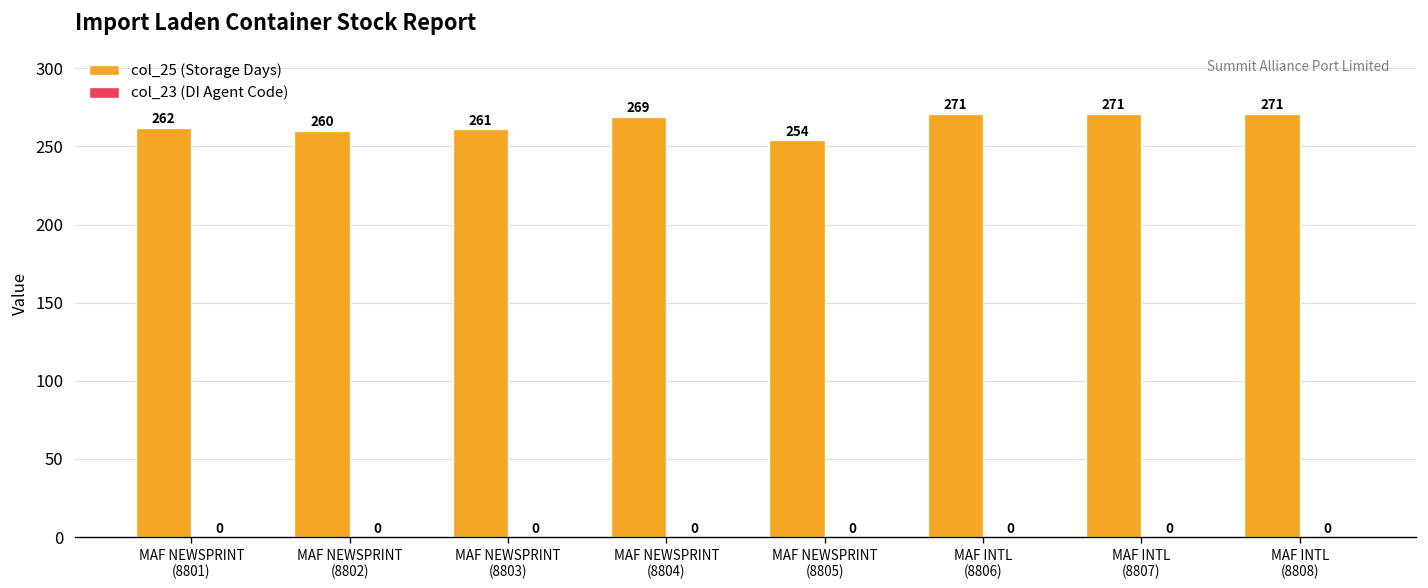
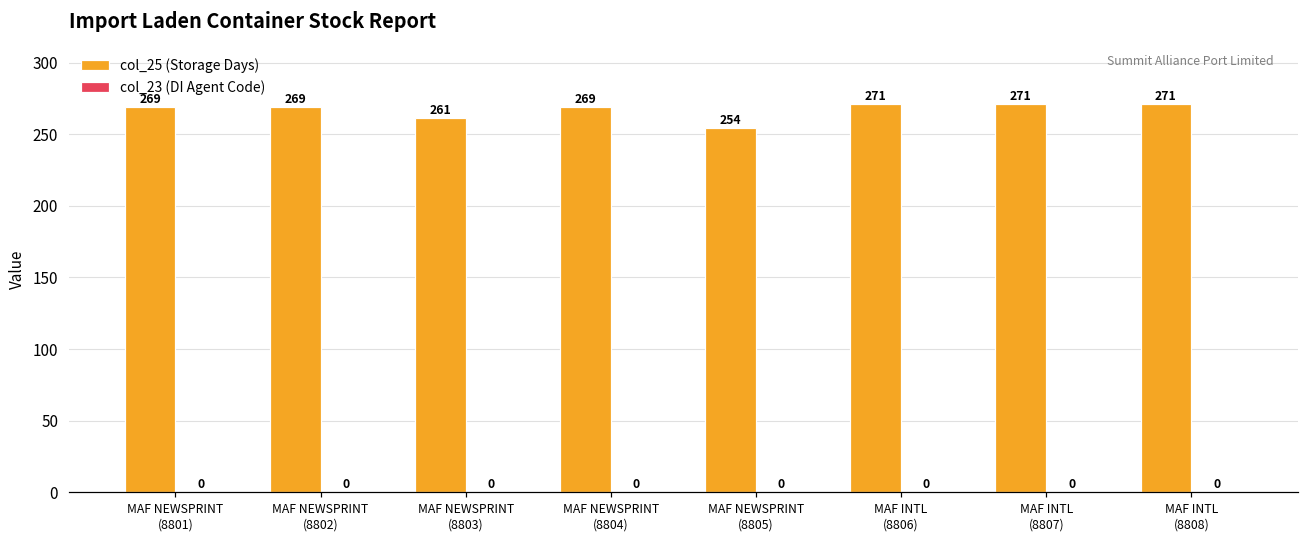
  {
    "col_25 (Storage Days)": {
-     "MAF NEWSPRINT (8801)": 262,
-     "MAF NEWSPRINT (8802)": 260,
+     "MAF NEWSPRINT (8801)": 269,
+     "MAF NEWSPRINT (8802)": 269,
      "MAF NEWSPRINT (8803)": 261,
      "MAF NEWSPRINT (8804)": 269,
      "MAF NEWSPRINT (8805)": 254,
      "MAF INTL (8806)": 271,
      "MAF INTL (8807)": 271,
      "MAF INTL (8808)": 271
    },
    "col_23 (DI Agent Code)": {
      "MAF NEWSPRINT (8801)": 0,
      "MAF NEWSPRINT (8802)": 0,
      "MAF NEWSPRINT (8803)": 0,
      "MAF NEWSPRINT (8804)": 0,
      "MAF NEWSPRINT (8805)": 0,
      "MAF INTL (8806)": 0,
      "MAF INTL (8807)": 0,
      "MAF INTL (8808)": 0
    }
  }
